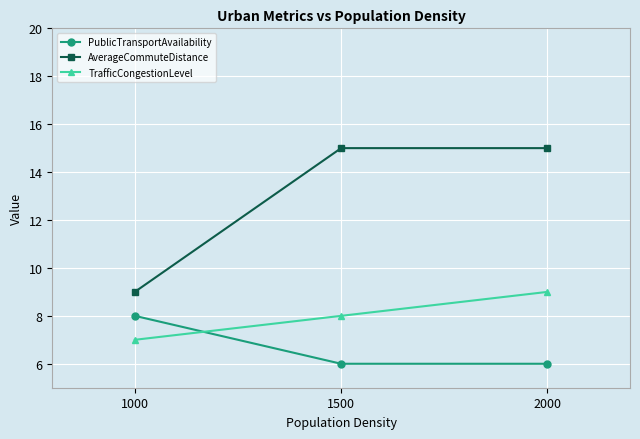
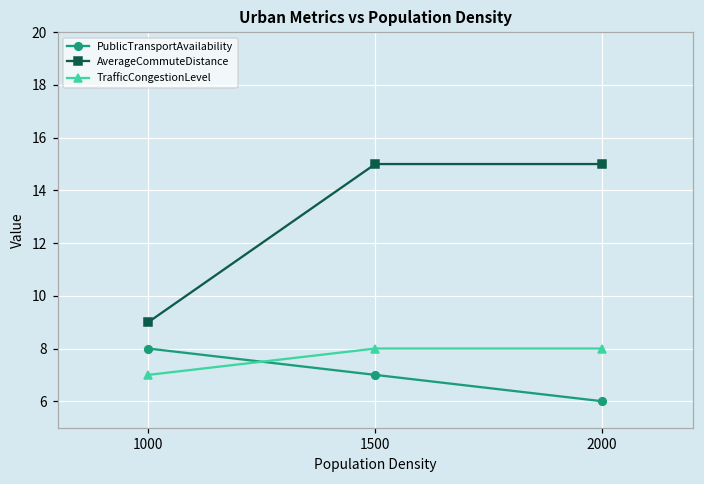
  {
    "PublicTransportAvailability": {
      "1000": 8,
-     "1500": 6,
+     "1500": 7,
      "2000": 6
    },
    "AverageCommuteDistance": {
      "1000": 9,
      "1500": 15,
      "2000": 15
    },
    "TrafficCongestionLevel": {
      "1000": 7,
      "1500": 8,
-     "2000": 9
+     "2000": 8
    }
  }
